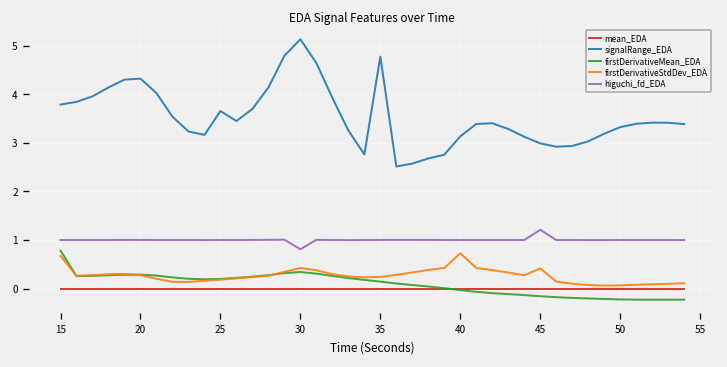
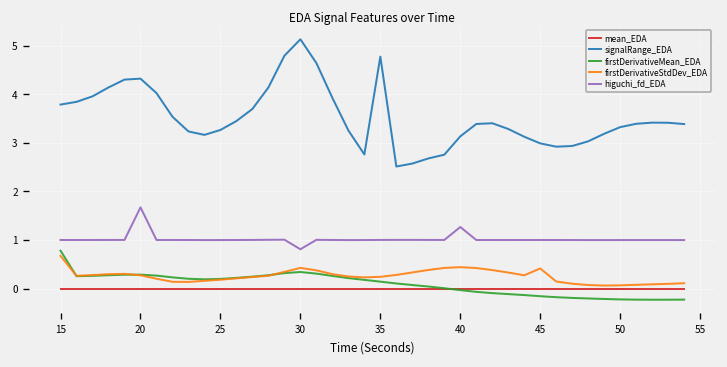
  {
    "mean_EDA": {
      "15": 0.0,
      "20": 0.0,
      "25": 0.0,
      "30": 0.0,
      "35": 0.0,
      "45": 0.0,
      "50": 0.0
    },
    "signalRange_EDA": {
      "15": 3.8,
      "20": 4.3,
-     "25": 3.7,
+     "25": 3.3,
      "30": 5.1,
      "35": 4.8,
      "40": 3.1,
      "45": 3.0,
      "50": 3.3
    },
    "firstDerivativeMean_EDA": {
      "15": 0.8,
      "30": 0.3,
      "35": 0.1,
      "45": -0.2,
      "50": -0.2
    },
    "firstDerivativeStdDev_EDA": {
      "15": 0.7,
      "30": 0.4,
      "35": 0.2,
-     "40": 0.7,
+     "40": 0.4,
      "45": 0.4,
      "50": 0.1
    },
    "higuchi_fd_EDA": {
      "15": 1.0,
-     "20": 1.0,
+     "20": 1.7,
      "25": 1.0,
      "30": 0.8,
      "35": 1.0,
-     "40": 1.0,
-     "45": 1.2,
+     "40": 1.3,
+     "45": 1.0,
      "50": 1.0
    }
  }
